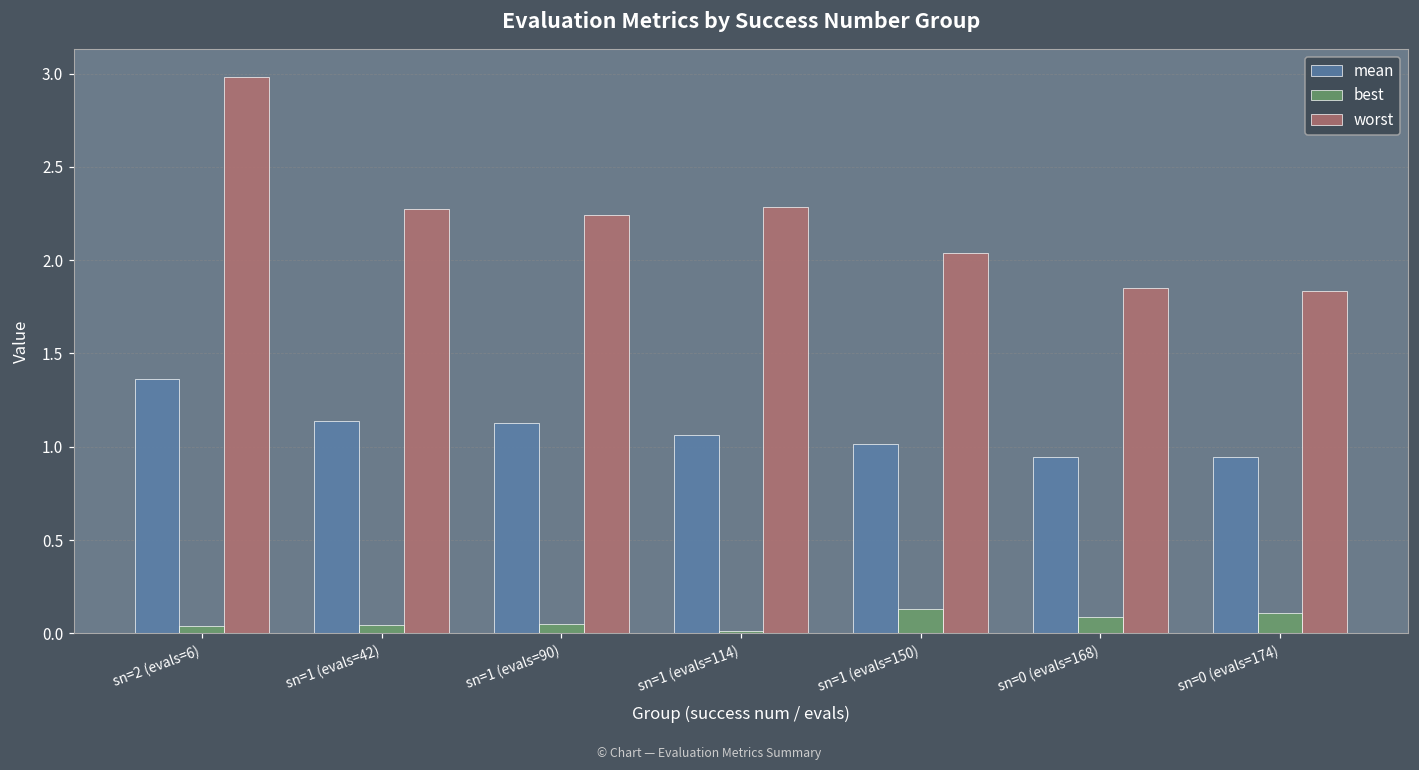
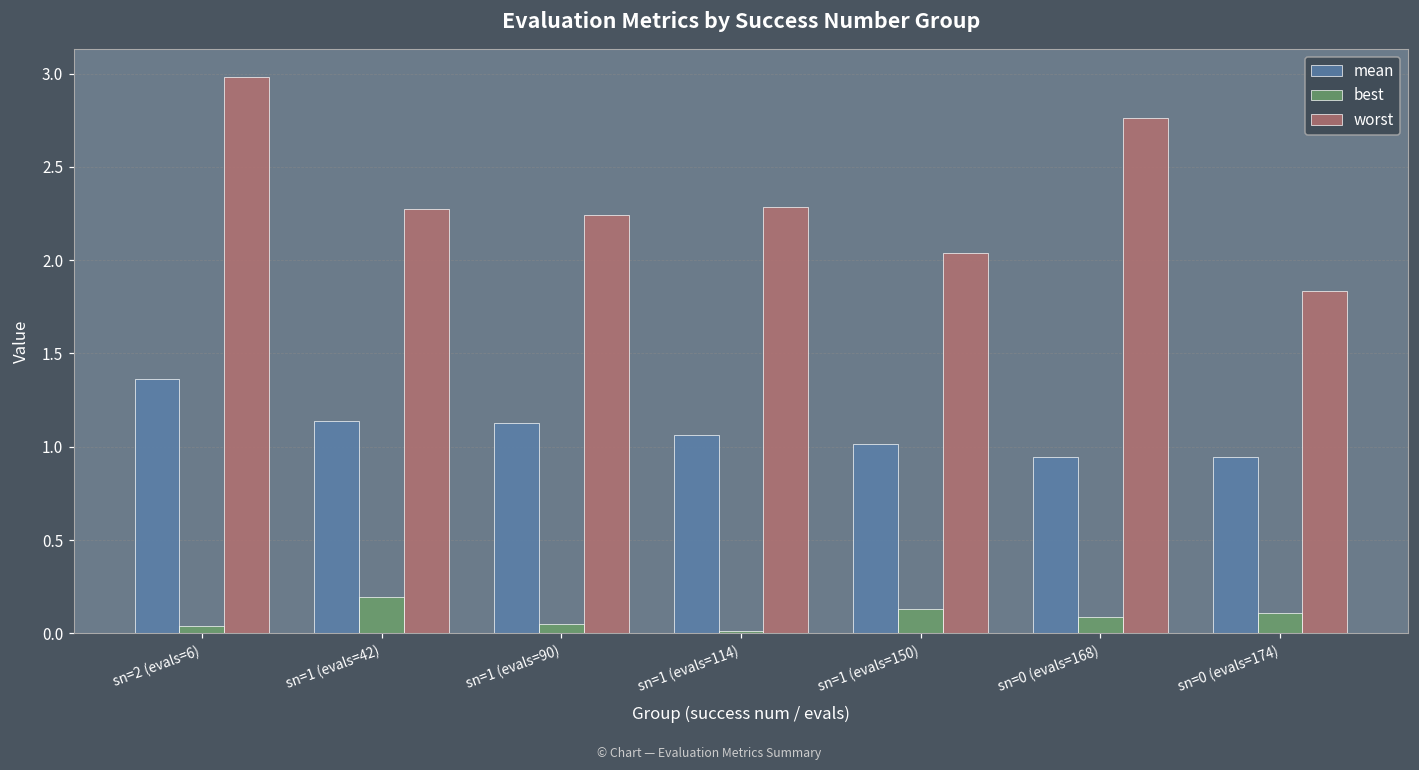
  {
    "mean": {
      "sn=2 (evals=6)": 1.37,
      "sn=1 (evals=42)": 1.14,
      "sn=1 (evals=90)": 1.13,
      "sn=1 (evals=114)": 1.06,
      "sn=1 (evals=150)": 1.01,
      "sn=0 (evals=168)": 0.95,
      "sn=0 (evals=174)": 0.94
    },
    "best": {
      "sn=2 (evals=6)": 0.04,
-     "sn=1 (evals=42)": 0.04,
+     "sn=1 (evals=42)": 0.19,
      "sn=1 (evals=90)": 0.05,
      "sn=1 (evals=150)": 0.13,
      "sn=0 (evals=168)": 0.09,
      "sn=0 (evals=174)": 0.11
    },
    "worst": {
      "sn=2 (evals=6)": 2.98,
      "sn=1 (evals=42)": 2.28,
      "sn=1 (evals=90)": 2.24,
      "sn=1 (evals=114)": 2.28,
      "sn=1 (evals=150)": 2.04,
-     "sn=0 (evals=168)": 1.85,
+     "sn=0 (evals=168)": 2.76,
      "sn=0 (evals=174)": 1.84
    }
  }
